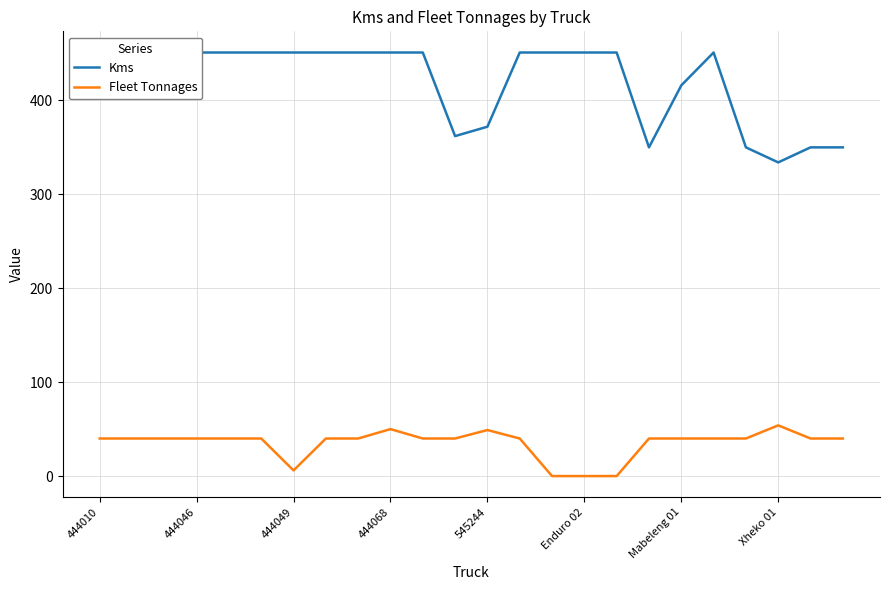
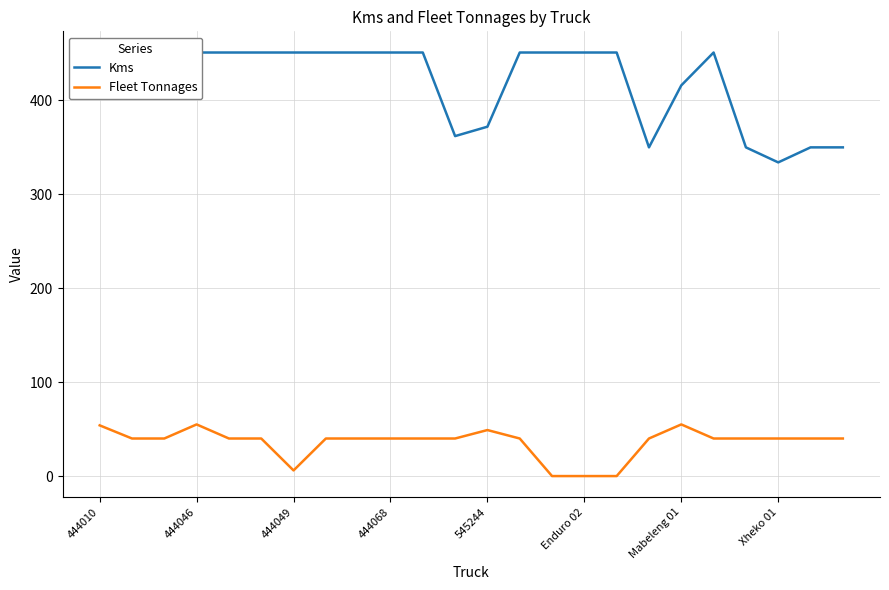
  {
    "Kms": {
      "444049": 450,
      "444068": 450,
      "545244": 370,
      "Enduro 02": 450,
      "Mabeleng 01": 420,
      "Xheko 01": 330
    },
    "Fleet Tonnages": {
-     "444010": 40,
-     "444046": 40,
+     "444010": 50,
+     "444046": 60,
      "444049": 10,
-     "444068": 50,
+     "444068": 40,
      "545244": 50,
      "Enduro 02": 0,
-     "Mabeleng 01": 40,
-     "Xheko 01": 50
+     "Mabeleng 01": 60,
+     "Xheko 01": 40
    }
  }
